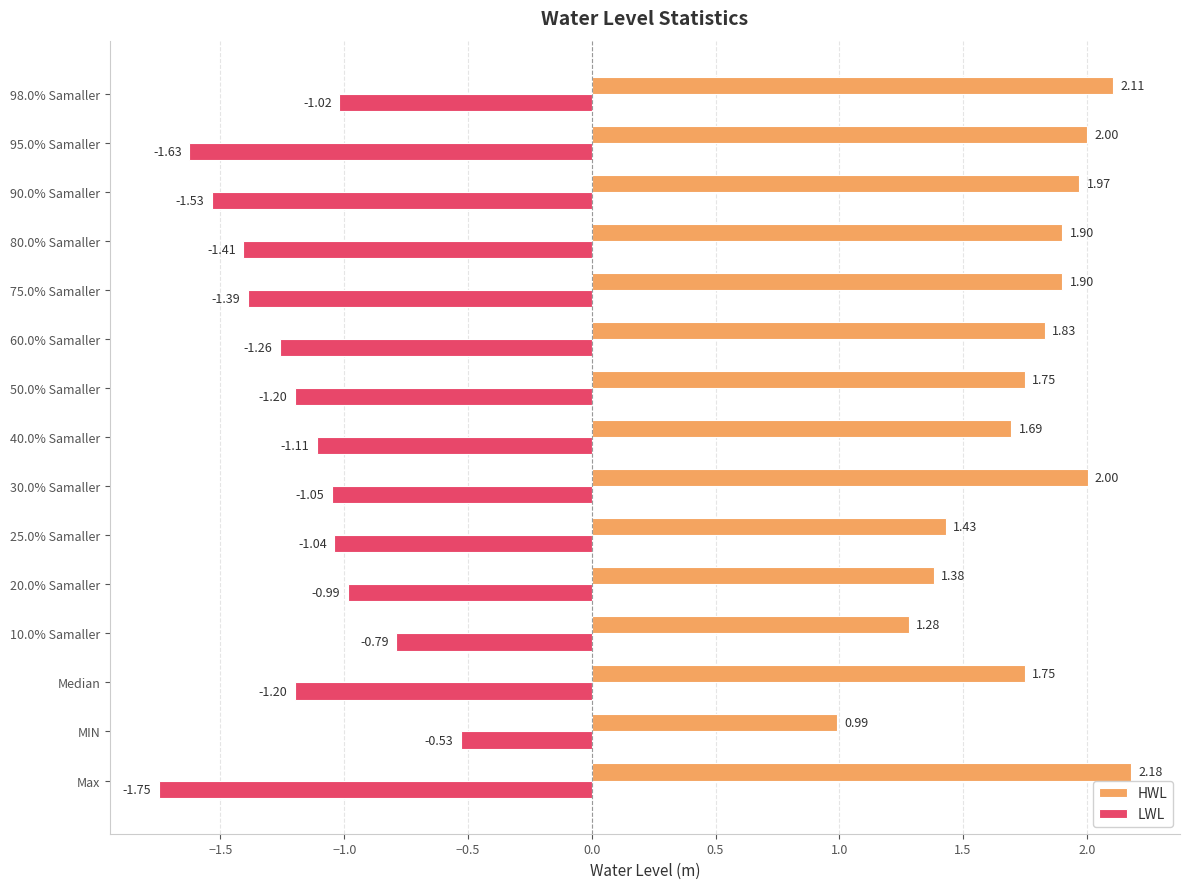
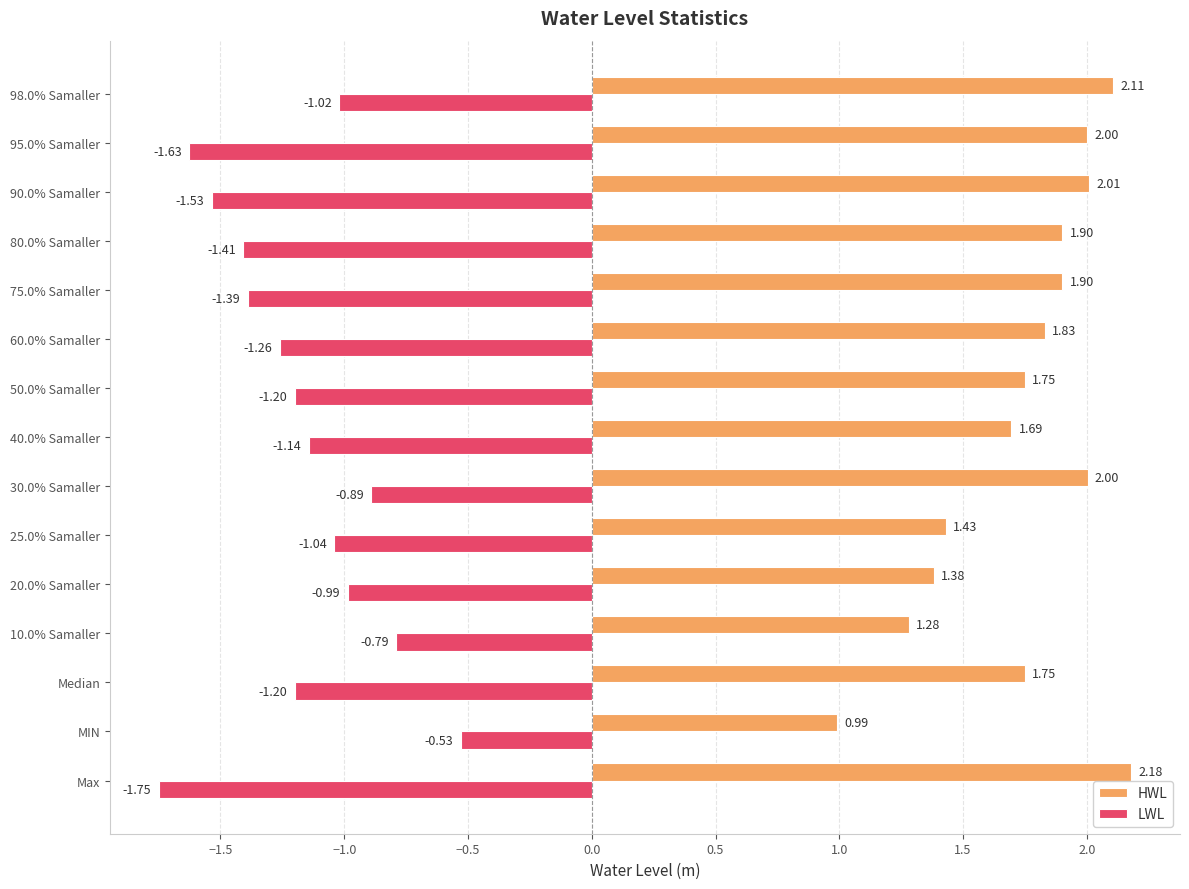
  {
    "HWL": {
      "98.0% Samaller": 2.11,
      "95.0% Samaller": 2.00,
-     "90.0% Samaller": 1.97,
+     "90.0% Samaller": 2.01,
      "80.0% Samaller": 1.90,
      "75.0% Samaller": 1.90,
      "60.0% Samaller": 1.83,
      "50.0% Samaller": 1.75,
      "40.0% Samaller": 1.69,
      "30.0% Samaller": 2.00,
      "25.0% Samaller": 1.43,
      "20.0% Samaller": 1.38,
      "10.0% Samaller": 1.28,
      "Median": 1.75,
      "MIN": 0.99,
      "Max": 2.18
    },
    "LWL": {
      "98.0% Samaller": -1.02,
      "95.0% Samaller": -1.63,
      "90.0% Samaller": -1.53,
      "80.0% Samaller": -1.41,
      "75.0% Samaller": -1.39,
      "60.0% Samaller": -1.26,
      "50.0% Samaller": -1.20,
-     "40.0% Samaller": -1.11,
-     "30.0% Samaller": -1.05,
+     "40.0% Samaller": -1.14,
+     "30.0% Samaller": -0.89,
      "25.0% Samaller": -1.04,
      "20.0% Samaller": -0.99,
      "10.0% Samaller": -0.79,
      "Median": -1.20,
      "MIN": -0.53,
      "Max": -1.75
    }
  }
